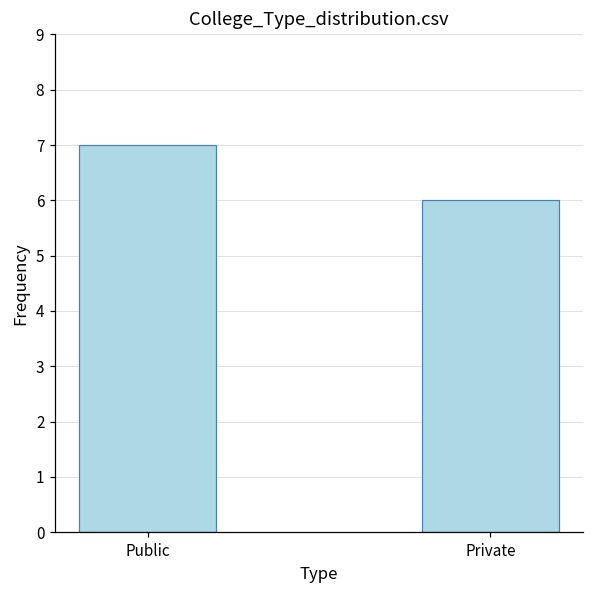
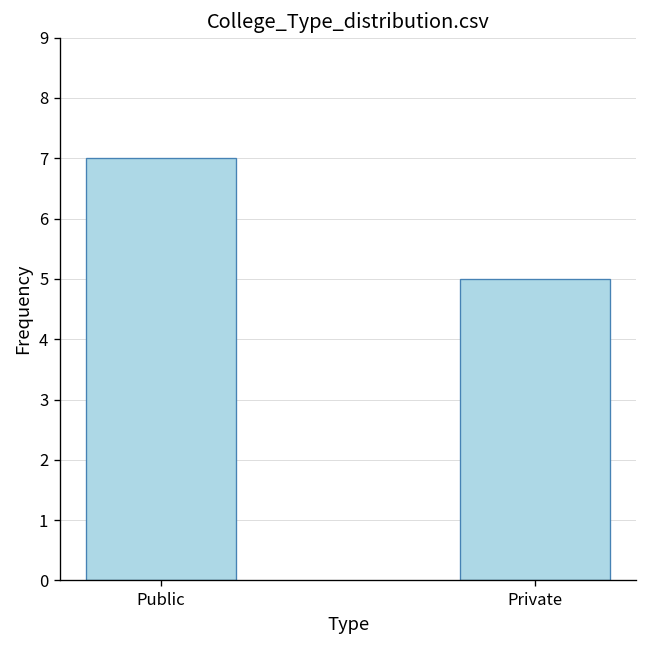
  {
    "Public": 7,
-   "Private": 6
+   "Private": 5
  }
